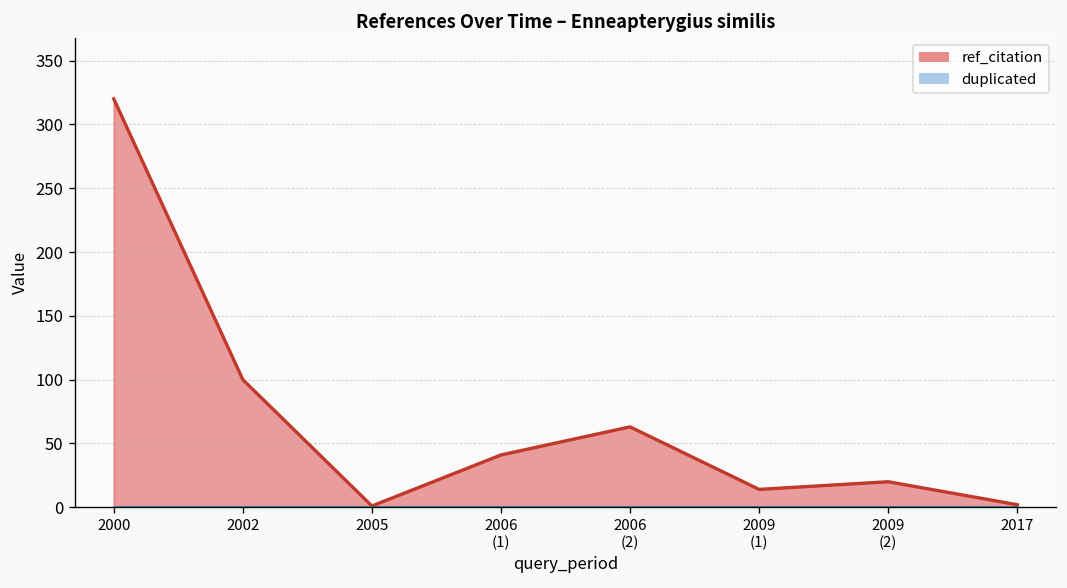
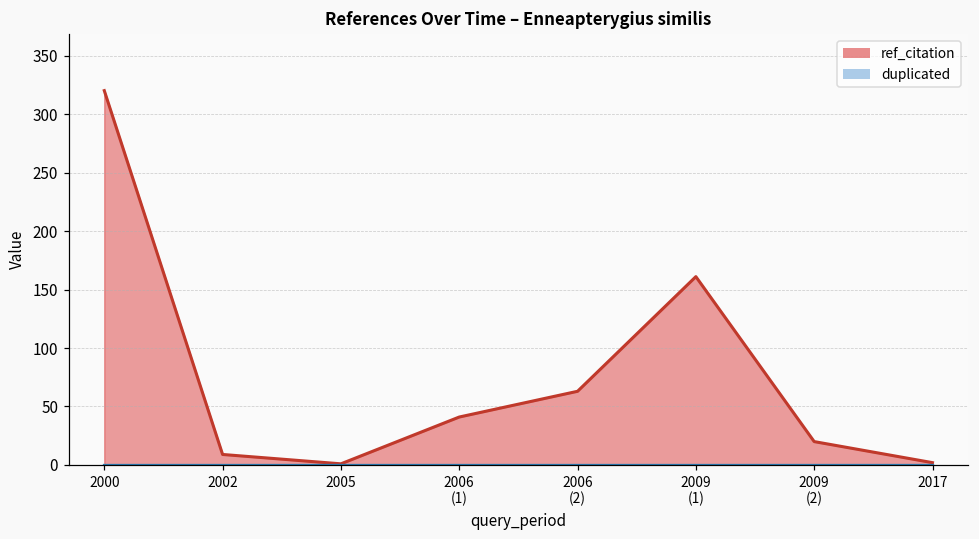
  {
    "ref_citation": {
      "2000": 320,
-     "2002": 100,
+     "2002": 9,
      "2006 (1)": 41,
      "2006 (2)": 63,
-     "2009 (1)": 14,
+     "2009 (1)": 161,
      "2009 (2)": 20
    },
    "duplicated": {
      "2000": 0,
      "2002": 0,
      "2006 (1)": 0,
      "2006 (2)": 0,
      "2009 (1)": 0,
      "2009 (2)": 0
    }
  }
